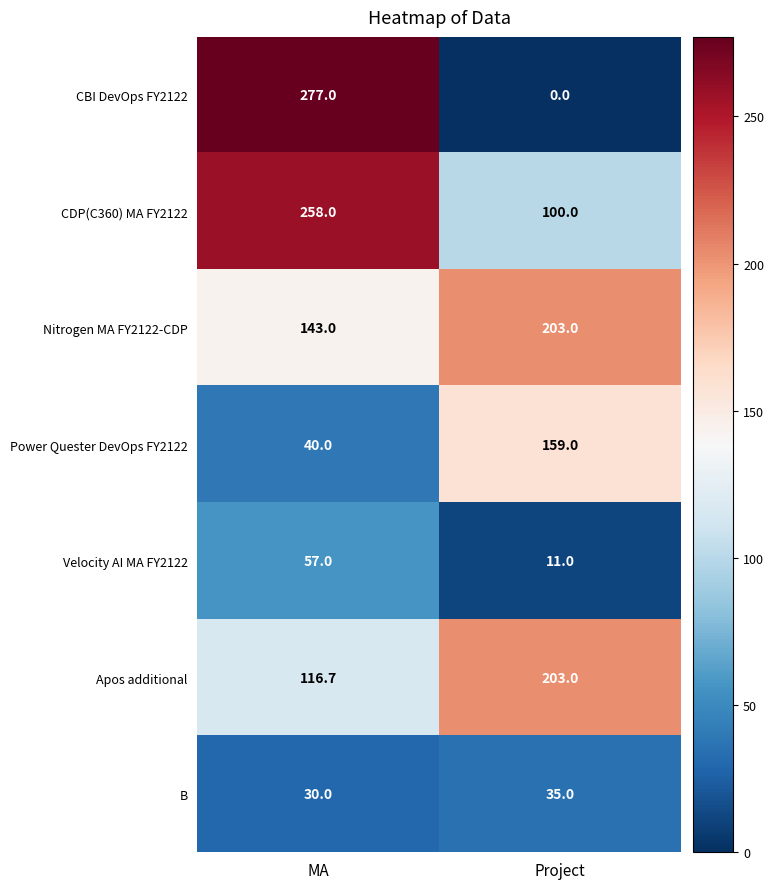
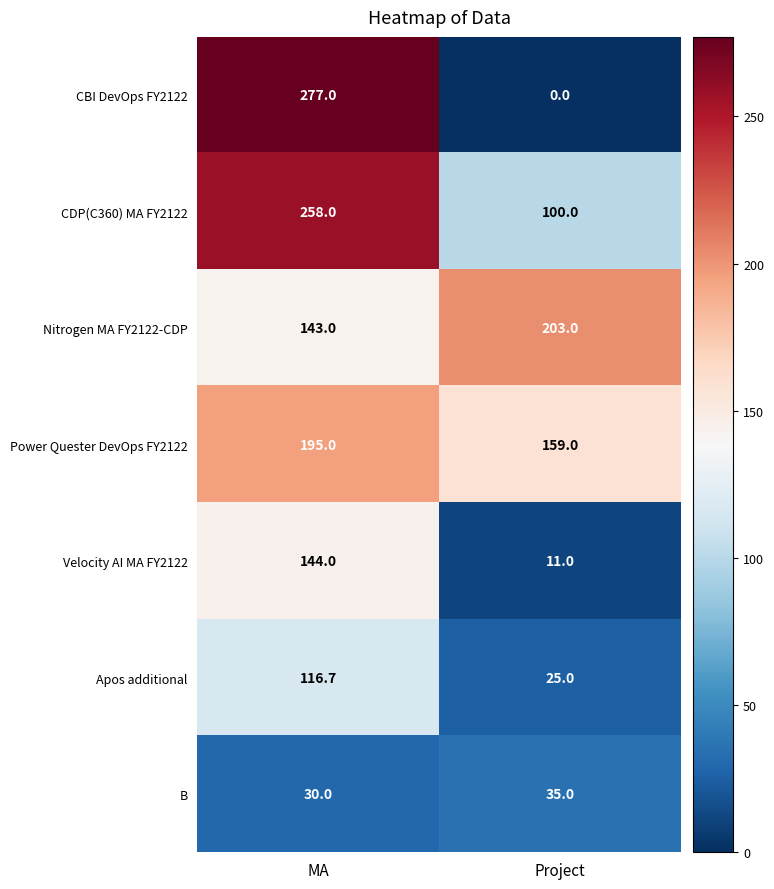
  {
    "CBI DevOps FY2122": {
      "MA": 277.0,
      "Project": 0.0
    },
    "CDP(C360) MA FY2122": {
      "MA": 258.0,
      "Project": 100.0
    },
    "Nitrogen MA FY2122-CDP": {
      "MA": 143.0,
      "Project": 203.0
    },
    "Power Quester DevOps FY2122": {
-     "MA": 40.0,
+     "MA": 195.0,
      "Project": 159.0
    },
    "Velocity AI MA FY2122": {
-     "MA": 57.0,
+     "MA": 144.0,
      "Project": 11.0
    },
    "Apos additional": {
      "MA": 116.7,
-     "Project": 203.0
+     "Project": 25.0
    },
    "B": {
      "MA": 30.0,
      "Project": 35.0
    }
  }
